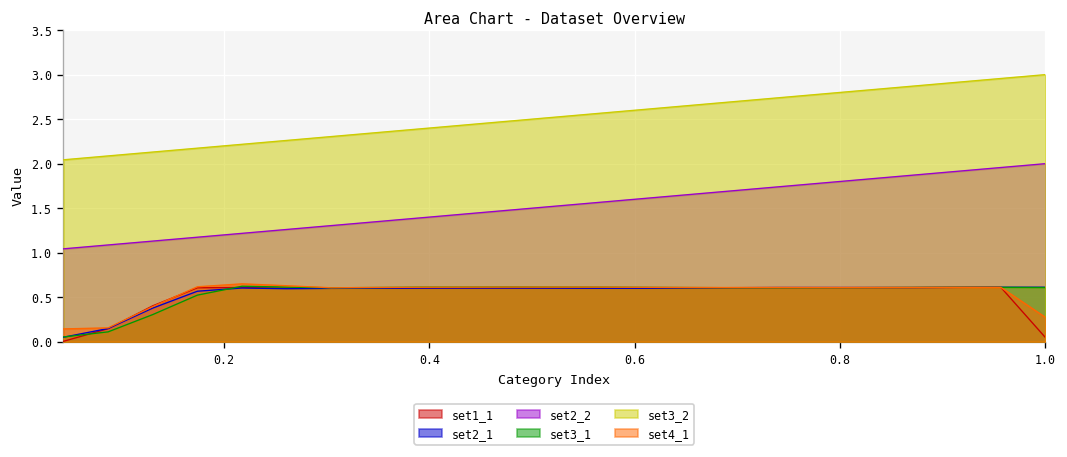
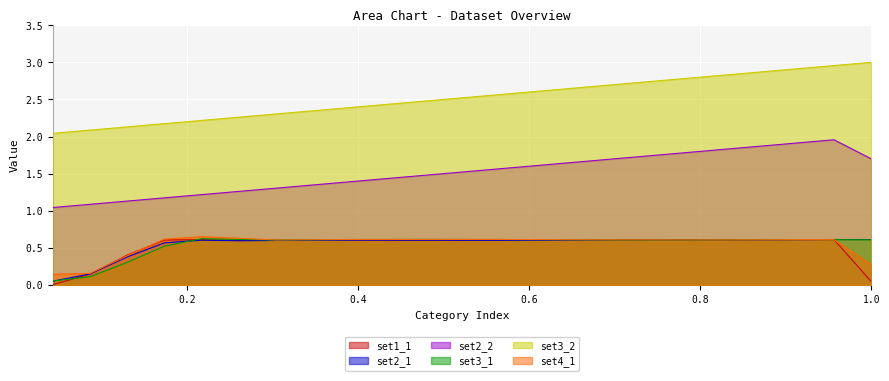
  {
    "set1_1": {
      "1.0": 0.0
    },
    "set2_2": {
-     "1.0": 2.0
+     "1.0": 1.7
    },
    "set3_2": {
      "1.0": 3.0
    },
    "set4_1": {
      "1.0": 0.3
    }
  }
